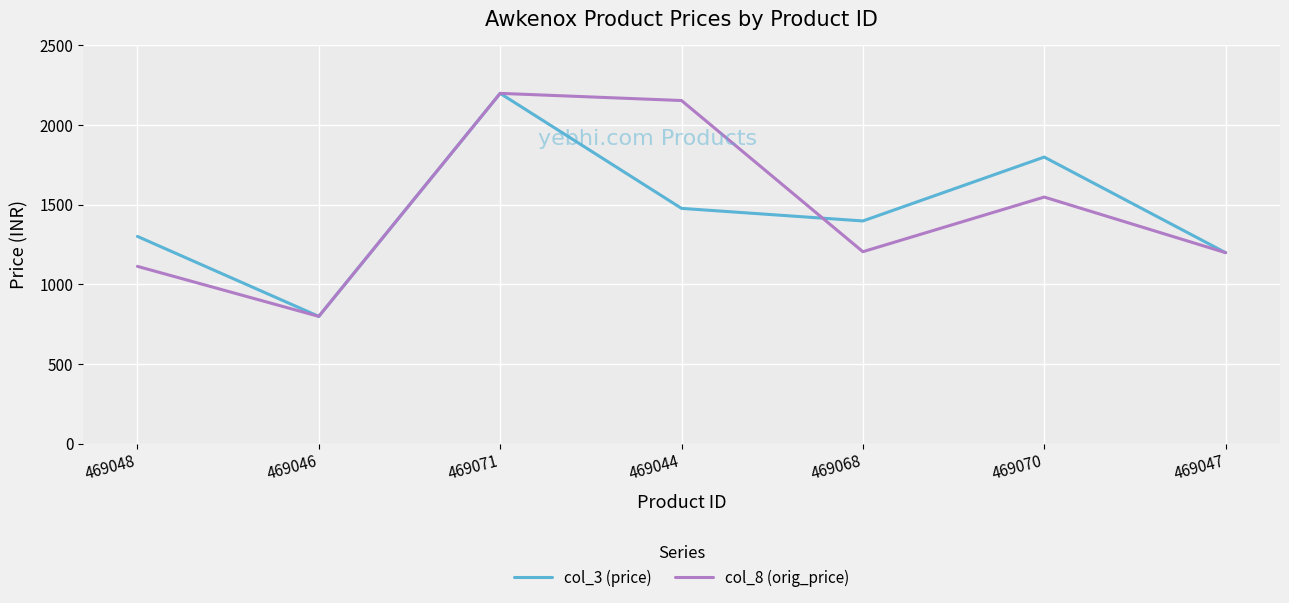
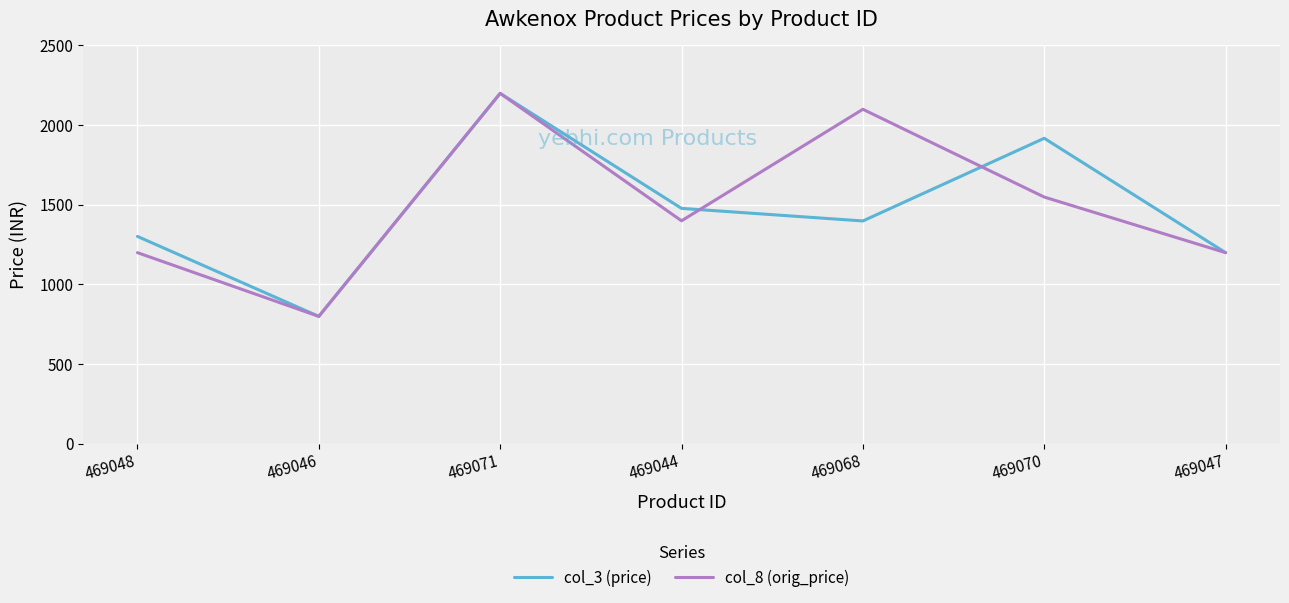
  {
    "col_3 (price)": {
      "469048": 1300,
      "469044": 1480,
      "469068": 1400,
-     "469070": 1800
+     "469070": 1920
    },
    "col_8 (orig_price)": {
-     "469048": 1110,
-     "469044": 2150,
-     "469068": 1210,
+     "469048": 1200,
+     "469044": 1400,
+     "469068": 2100,
      "469070": 1550
    }
  }
